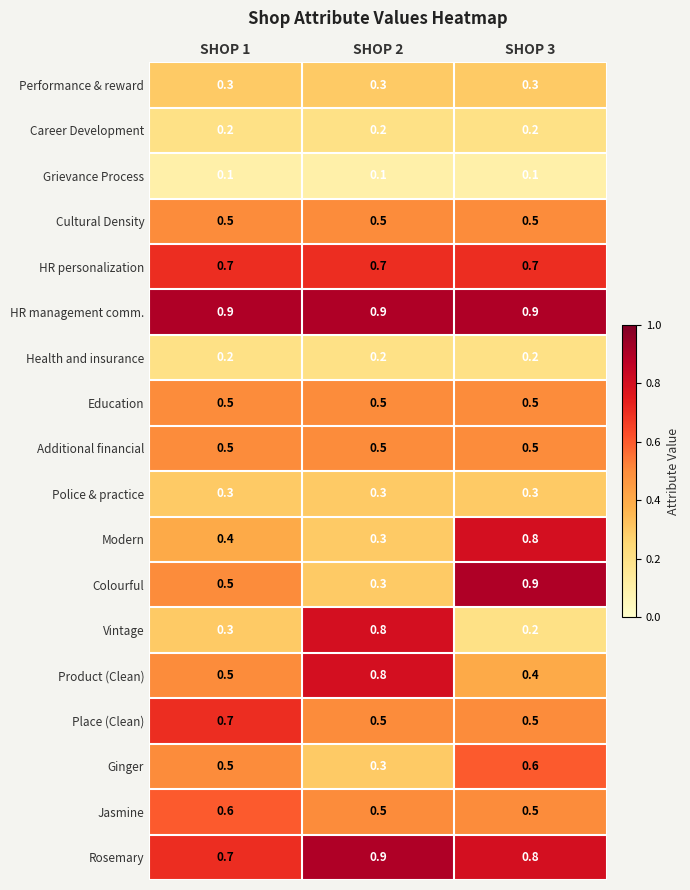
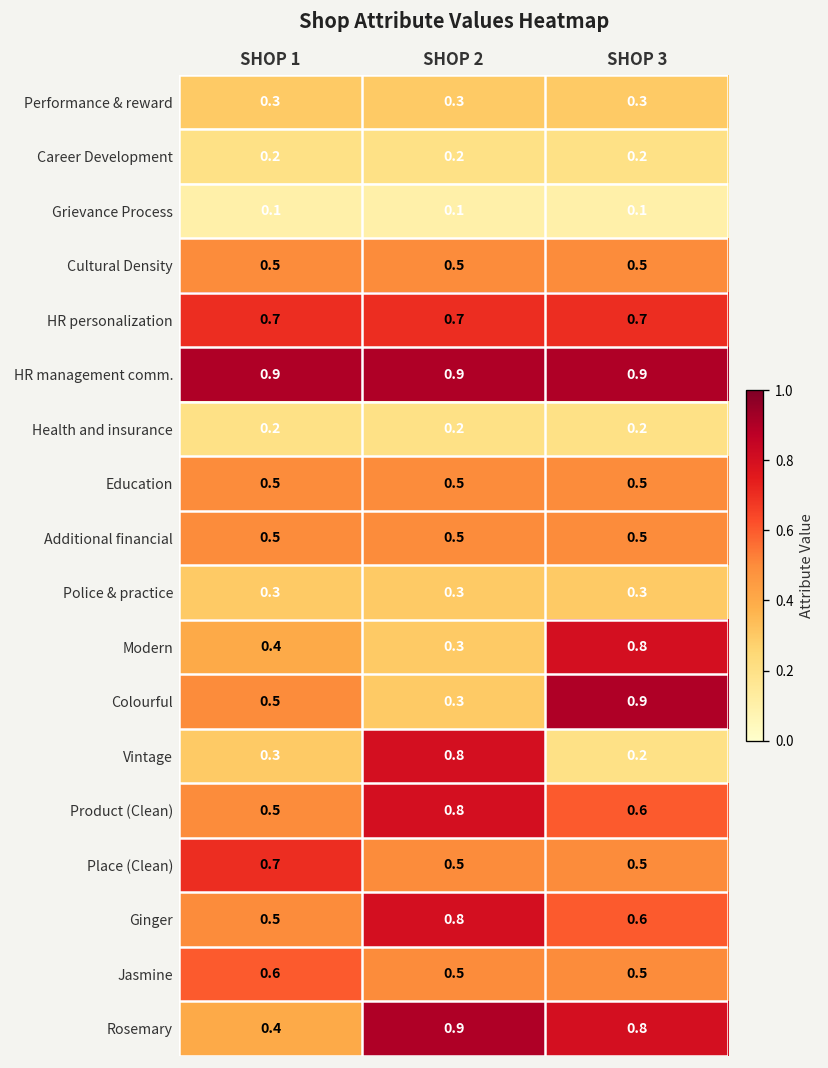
  {
    "Performance & reward": {
      "SHOP 1": 0.3,
      "SHOP 2": 0.3,
      "SHOP 3": 0.3
    },
    "Career Development": {
      "SHOP 1": 0.2,
      "SHOP 2": 0.2,
      "SHOP 3": 0.2
    },
    "Grievance Process": {
      "SHOP 1": 0.1,
      "SHOP 2": 0.1,
      "SHOP 3": 0.1
    },
    "Cultural Density": {
      "SHOP 1": 0.5,
      "SHOP 2": 0.5,
      "SHOP 3": 0.5
    },
    "HR personalization": {
      "SHOP 1": 0.7,
      "SHOP 2": 0.7,
      "SHOP 3": 0.7
    },
    "HR management comm.": {
      "SHOP 1": 0.9,
      "SHOP 2": 0.9,
      "SHOP 3": 0.9
    },
    "Health and insurance": {
      "SHOP 1": 0.2,
      "SHOP 2": 0.2,
      "SHOP 3": 0.2
    },
    "Education": {
      "SHOP 1": 0.5,
      "SHOP 2": 0.5,
      "SHOP 3": 0.5
    },
    "Additional financial": {
      "SHOP 1": 0.5,
      "SHOP 2": 0.5,
      "SHOP 3": 0.5
    },
    "Police & practice": {
      "SHOP 1": 0.3,
      "SHOP 2": 0.3,
      "SHOP 3": 0.3
    },
    "Modern": {
      "SHOP 1": 0.4,
      "SHOP 2": 0.3,
      "SHOP 3": 0.8
    },
    "Colourful": {
      "SHOP 1": 0.5,
      "SHOP 2": 0.3,
      "SHOP 3": 0.9
    },
    "Vintage": {
      "SHOP 1": 0.3,
      "SHOP 2": 0.8,
      "SHOP 3": 0.2
    },
    "Product (Clean)": {
      "SHOP 1": 0.5,
      "SHOP 2": 0.8,
-     "SHOP 3": 0.4
+     "SHOP 3": 0.6
    },
    "Place (Clean)": {
      "SHOP 1": 0.7,
      "SHOP 2": 0.5,
      "SHOP 3": 0.5
    },
    "Ginger": {
      "SHOP 1": 0.5,
-     "SHOP 2": 0.3,
+     "SHOP 2": 0.8,
      "SHOP 3": 0.6
    },
    "Jasmine": {
      "SHOP 1": 0.6,
      "SHOP 2": 0.5,
      "SHOP 3": 0.5
    },
    "Rosemary": {
-     "SHOP 1": 0.7,
+     "SHOP 1": 0.4,
      "SHOP 2": 0.9,
      "SHOP 3": 0.8
    }
  }
